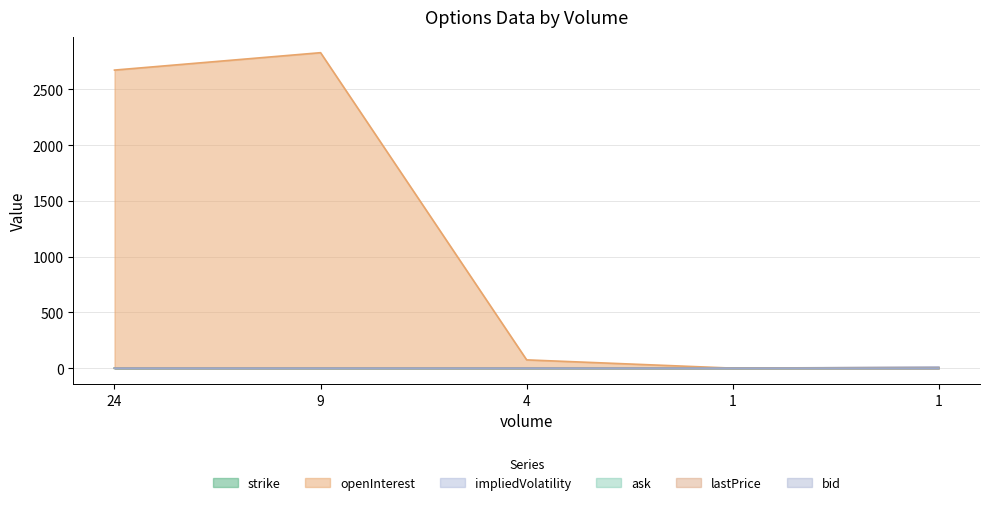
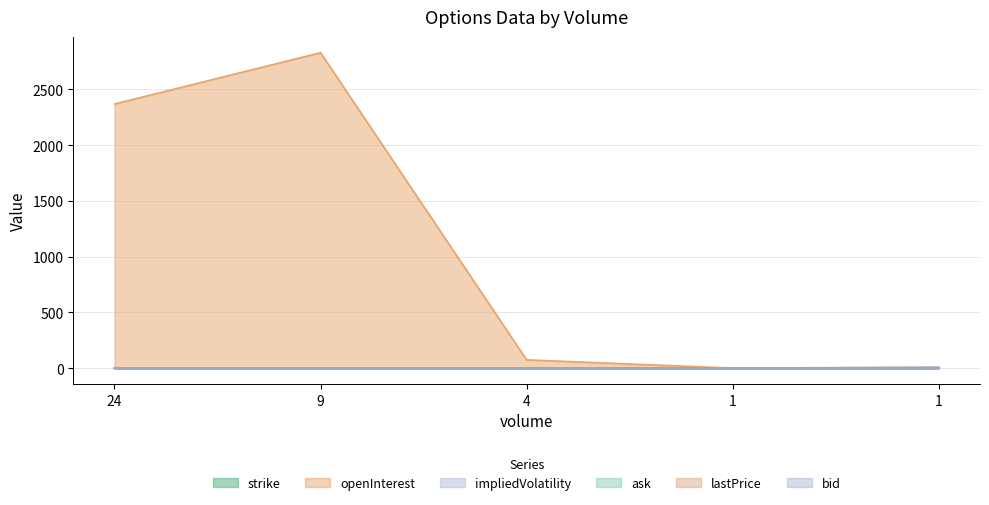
  {
    "openInterest": {
-     "24": 2670,
+     "24": 2370,
      "9": 2830,
      "4": 80
    }
  }
